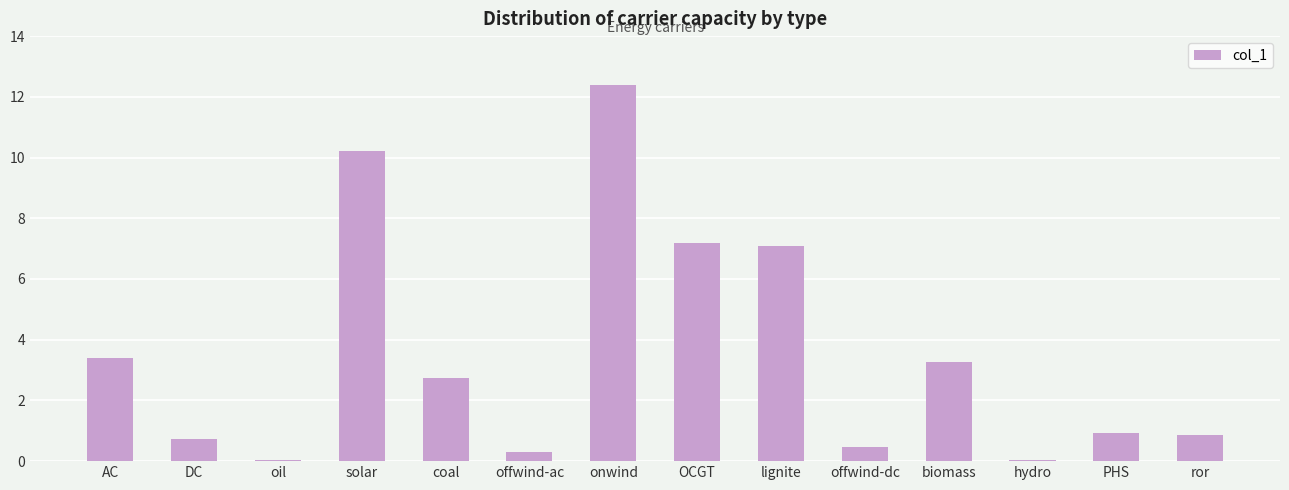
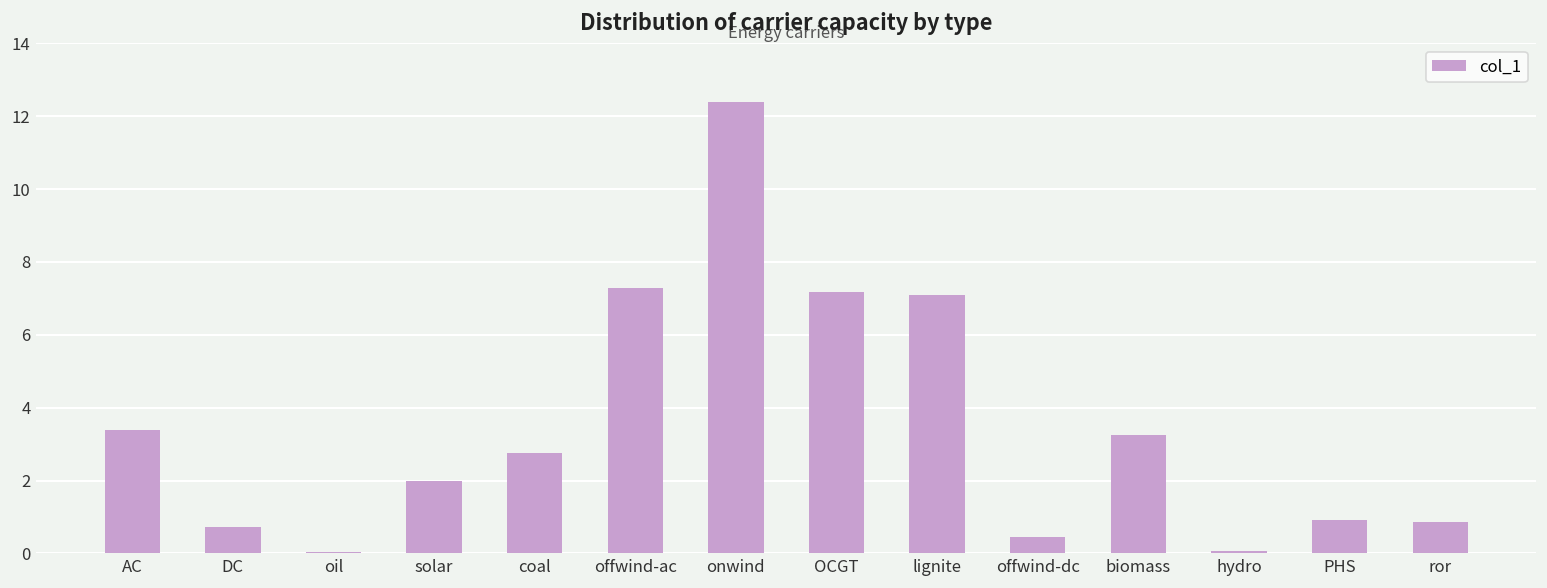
  {
    "AC": 3.4,
    "DC": 0.7,
-   "solar": 10.2,
+   "solar": 2.0,
    "coal": 2.8,
-   "offwind-ac": 0.3,
+   "offwind-ac": 7.3,
    "onwind": 12.4,
    "OCGT": 7.2,
    "lignite": 7.1,
    "offwind-dc": 0.5,
    "biomass": 3.3,
    "PHS": 0.9,
    "ror": 0.9
  }
